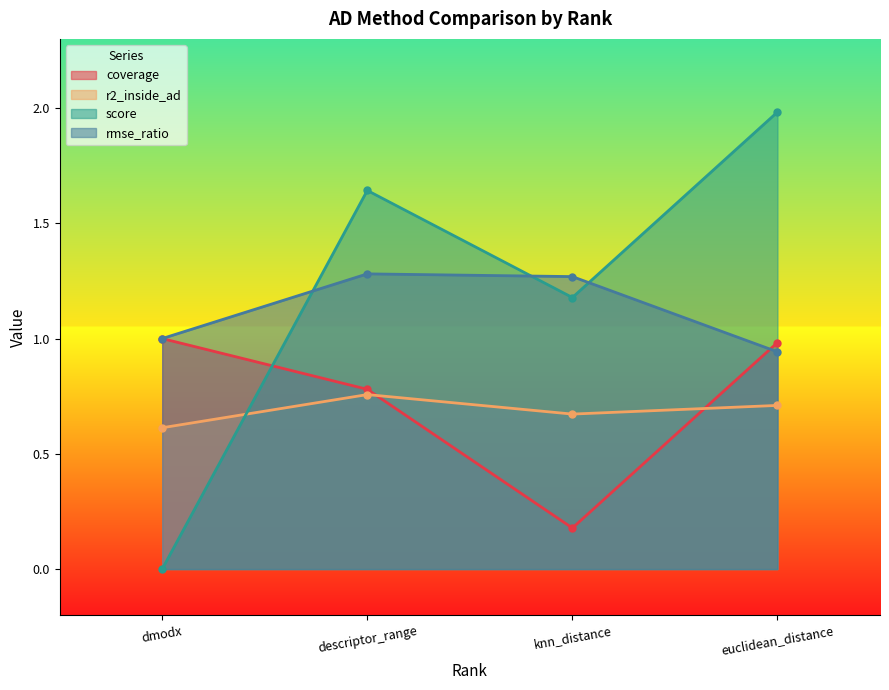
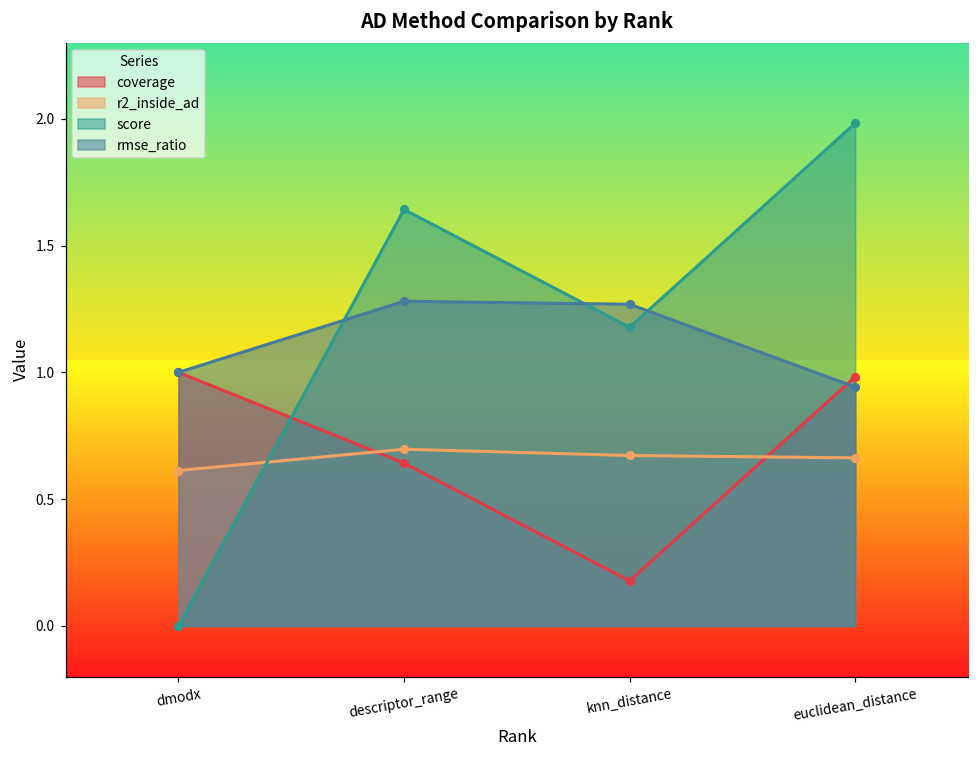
  {
    "coverage": {
-     "descriptor_range": 0.78,
+     "descriptor_range": 0.64,
      "knn_distance": 0.18,
      "euclidean_distance": 0.98
    },
    "r2_inside_ad": {
      "dmodx": 0.61,
-     "descriptor_range": 0.76,
+     "descriptor_range": 0.70,
      "knn_distance": 0.67,
-     "euclidean_distance": 0.71
+     "euclidean_distance": 0.66
    }
  }
